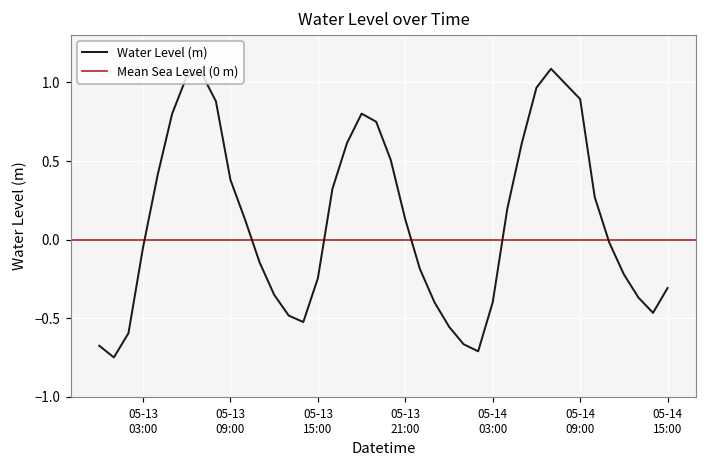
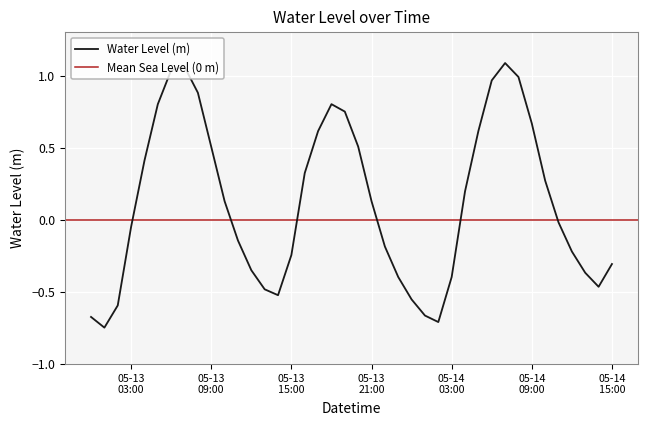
  {
    "05-13 03:00": -0.05,
-   "05-13 09:00": 0.38,
+   "05-13 09:00": 0.51,
    "05-13 15:00": -0.24,
    "05-13 21:00": 0.13,
    "05-14 03:00": -0.40,
-   "05-14 09:00": 0.89,
+   "05-14 09:00": 0.67,
    "05-14 15:00": -0.31
  }
